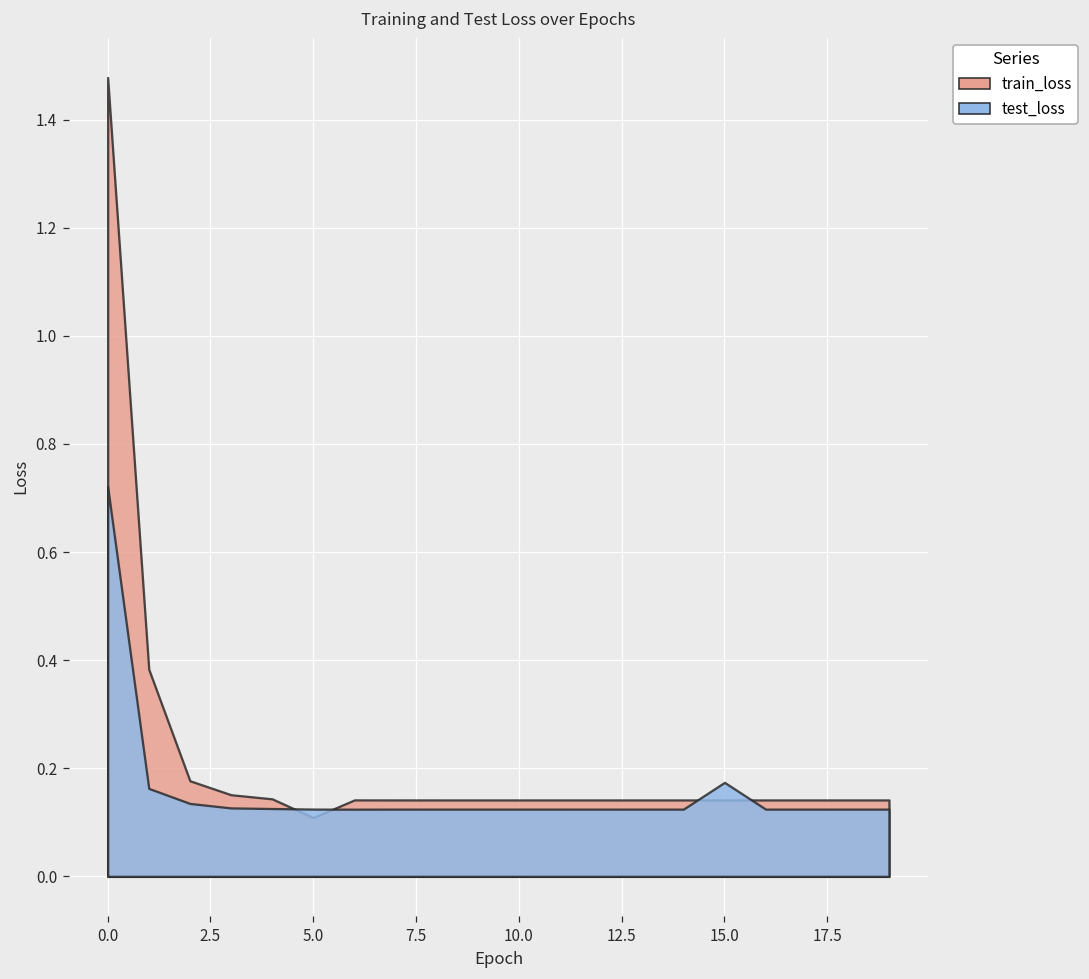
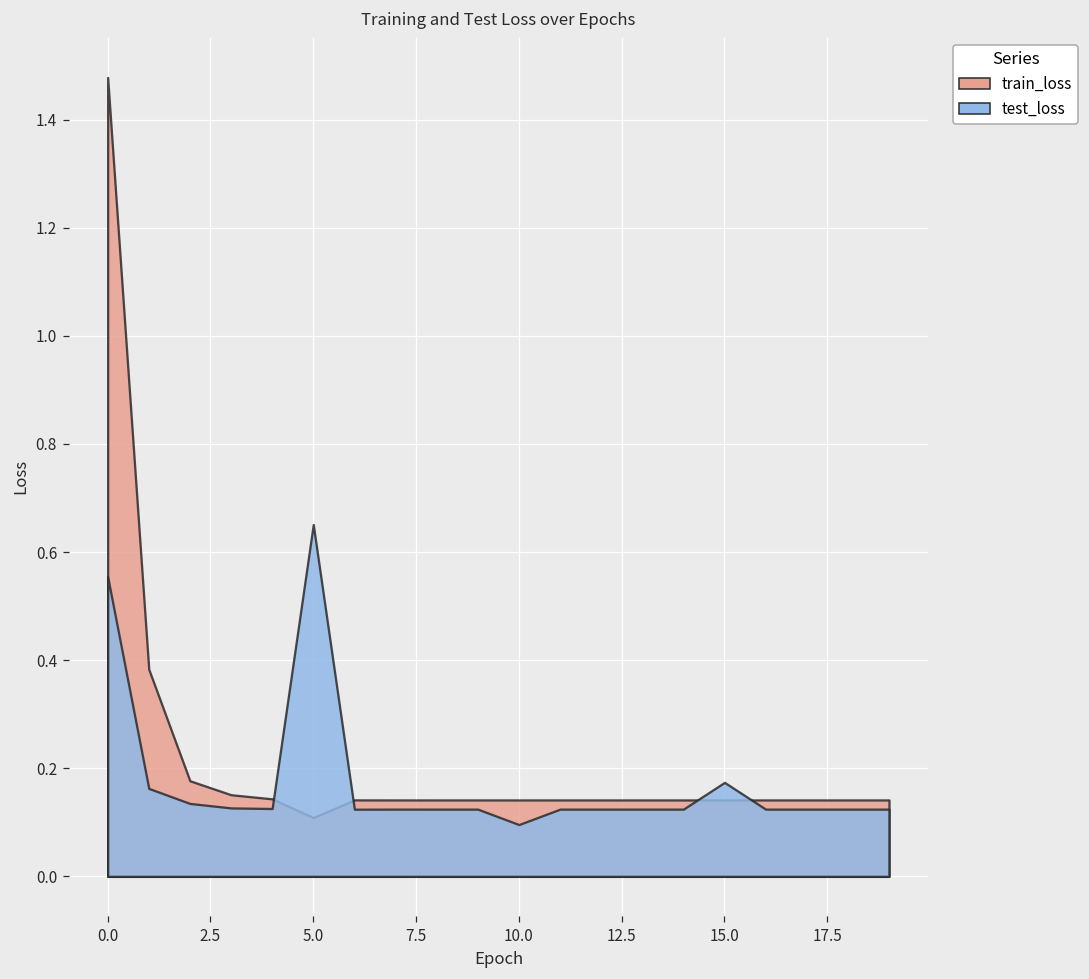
  {
    "train_loss": {
      "0.0": 1.48,
      "5.0": 0.11,
      "10.0": 0.14,
      "15.0": 0.14
    },
    "test_loss": {
-     "0.0": 0.72,
-     "5.0": 0.12,
-     "10.0": 0.12,
+     "0.0": 0.55,
+     "5.0": 0.65,
+     "10.0": 0.10,
      "15.0": 0.17
    }
  }
